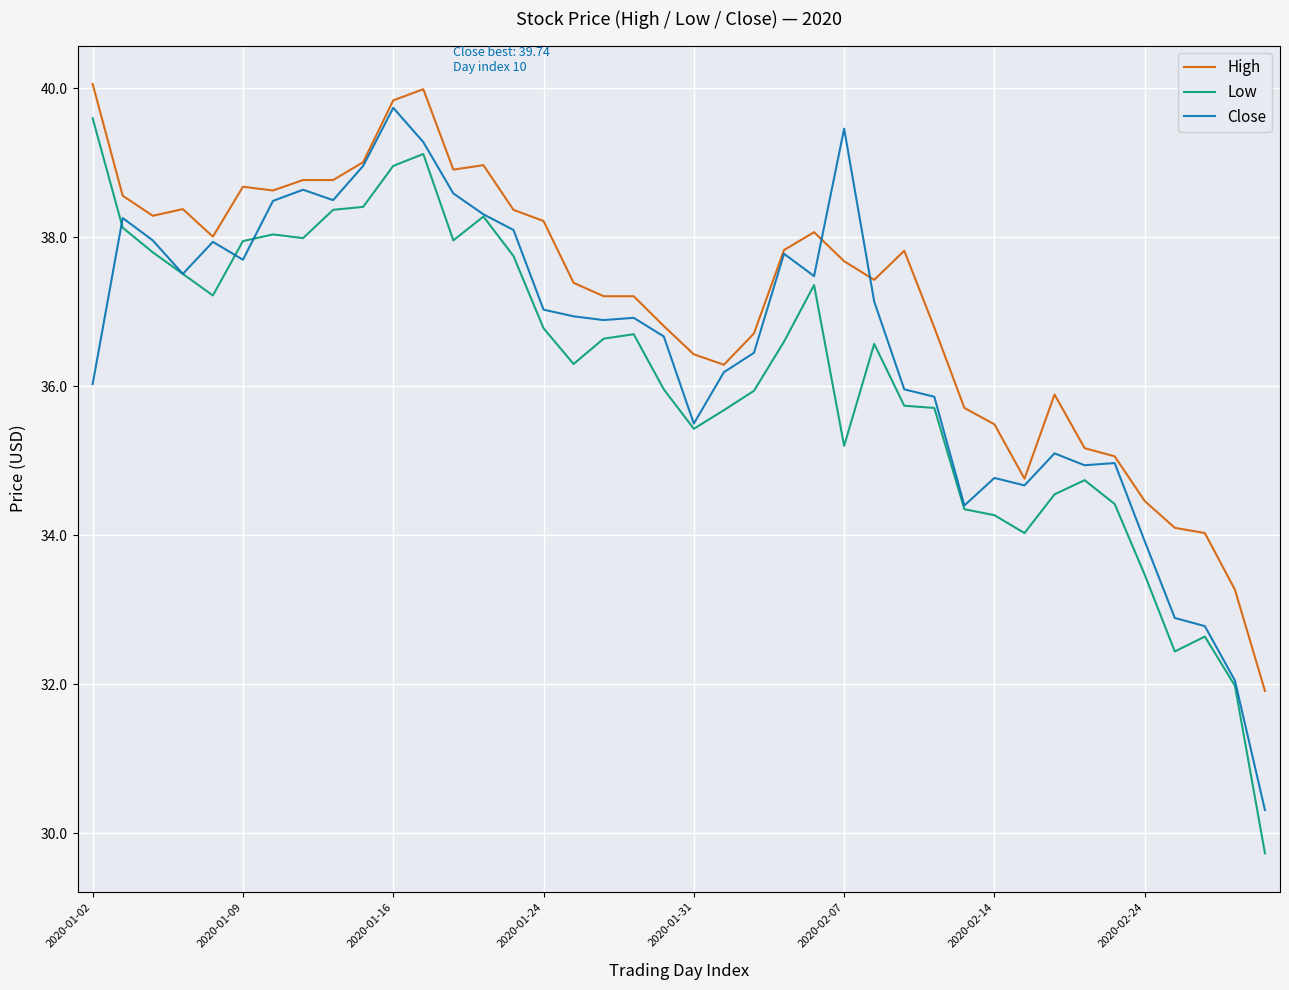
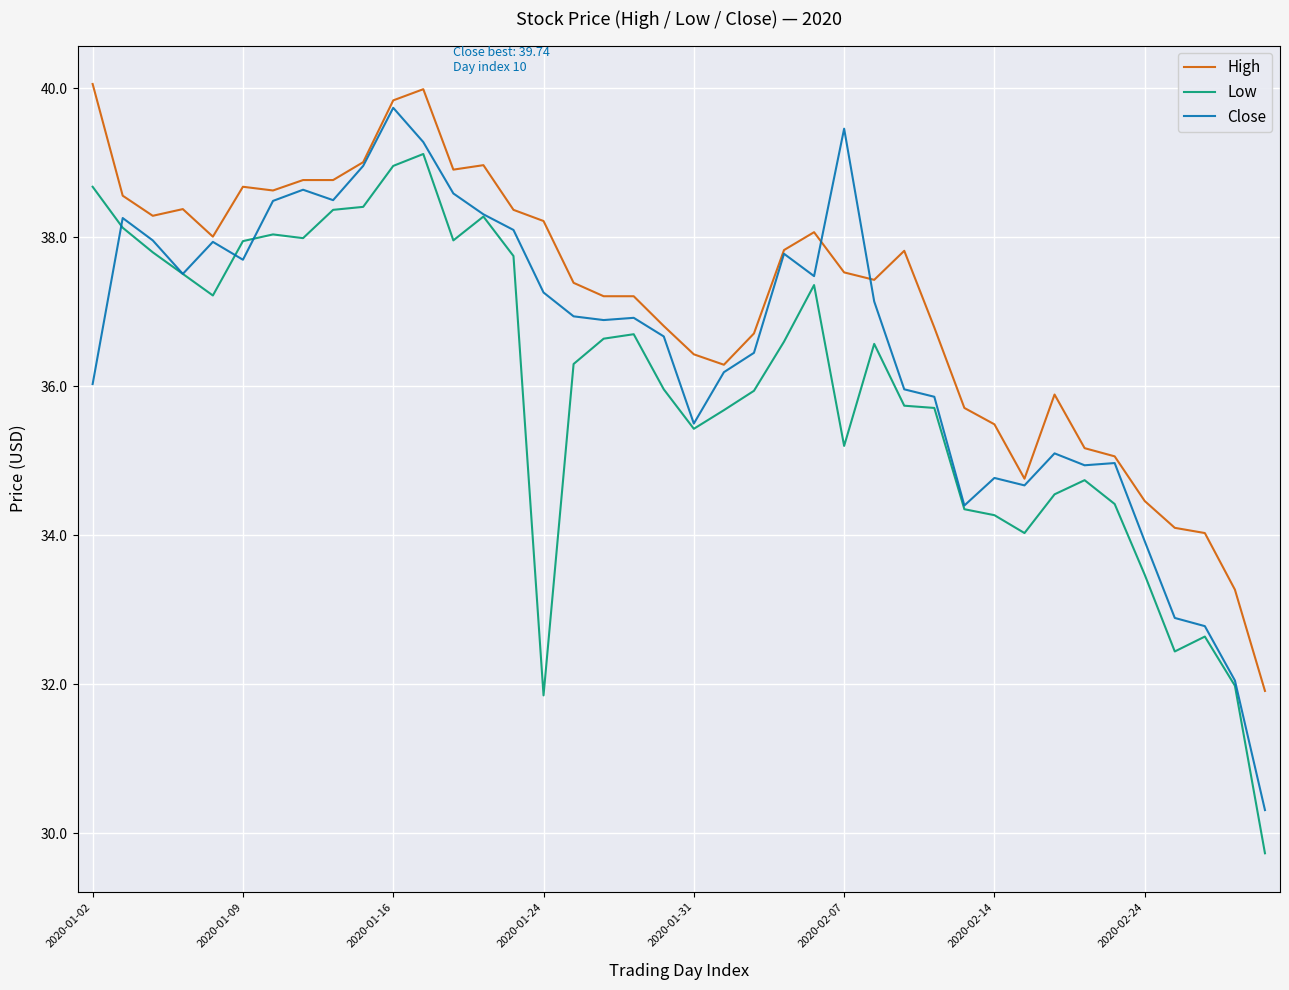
  {
    "High": {
      "2020-01-02": 40.1,
      "2020-01-09": 38.7,
      "2020-01-16": 39.8,
      "2020-01-24": 38.2,
      "2020-01-31": 36.4,
-     "2020-02-07": 37.7,
+     "2020-02-07": 37.5,
      "2020-02-14": 35.5,
      "2020-02-24": 34.5
    },
    "Low": {
-     "2020-01-02": 39.6,
+     "2020-01-02": 38.7,
      "2020-01-09": 38.0,
      "2020-01-16": 39.0,
-     "2020-01-24": 36.8,
+     "2020-01-24": 31.9,
      "2020-01-31": 35.4,
      "2020-02-07": 35.2,
      "2020-02-14": 34.3,
      "2020-02-24": 33.5
    },
    "Close": {
      "2020-01-02": 36.0,
      "2020-01-09": 37.7,
      "2020-01-16": 39.7,
-     "2020-01-24": 37.0,
+     "2020-01-24": 37.3,
      "2020-01-31": 35.5,
      "2020-02-07": 39.5,
      "2020-02-14": 34.8,
      "2020-02-24": 33.9
    }
  }
